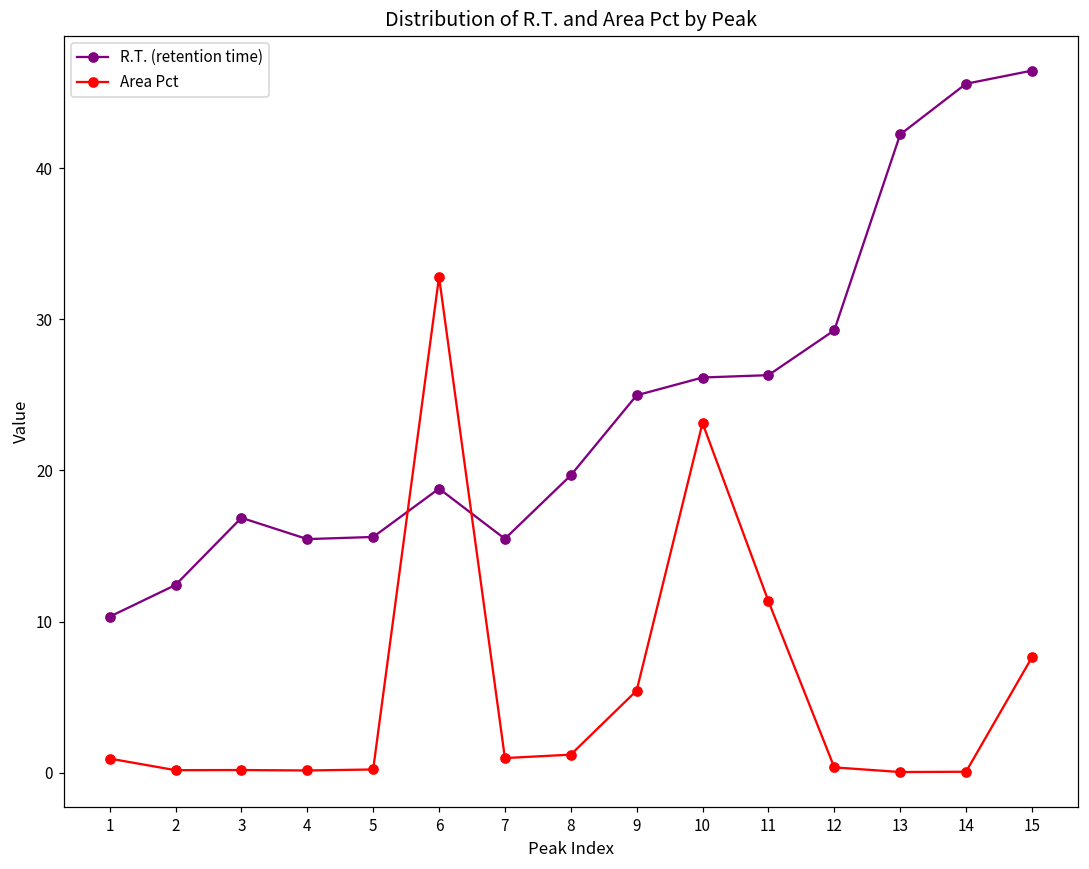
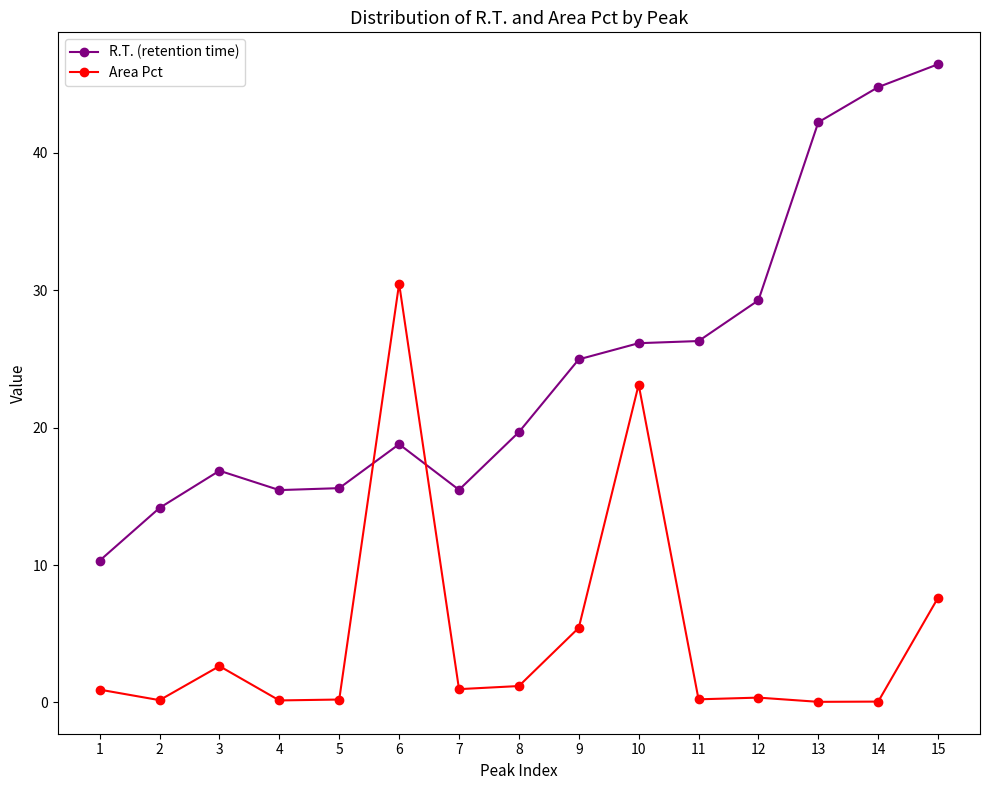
  {
    "R.T. (retention time)": {
      "1": 10.3,
-     "2": 12.4,
+     "2": 14.2,
      "3": 16.9,
      "4": 15.5,
      "5": 15.6,
      "6": 18.8,
      "7": 15.5,
      "8": 19.7,
      "9": 25.0,
      "10": 26.2,
      "11": 26.3,
      "12": 29.3,
      "13": 42.2,
-     "14": 45.6,
+     "14": 44.8,
      "15": 46.5
    },
    "Area Pct": {
      "1": 0.9,
      "2": 0.2,
-     "3": 0.2,
+     "3": 2.6,
      "4": 0.1,
      "5": 0.2,
-     "6": 32.8,
+     "6": 30.5,
      "7": 1.0,
      "8": 1.2,
      "9": 5.4,
      "10": 23.1,
-     "11": 11.4,
+     "11": 0.2,
      "12": 0.3,
      "13": 0.0,
      "14": 0.1,
      "15": 7.6
    }
  }
